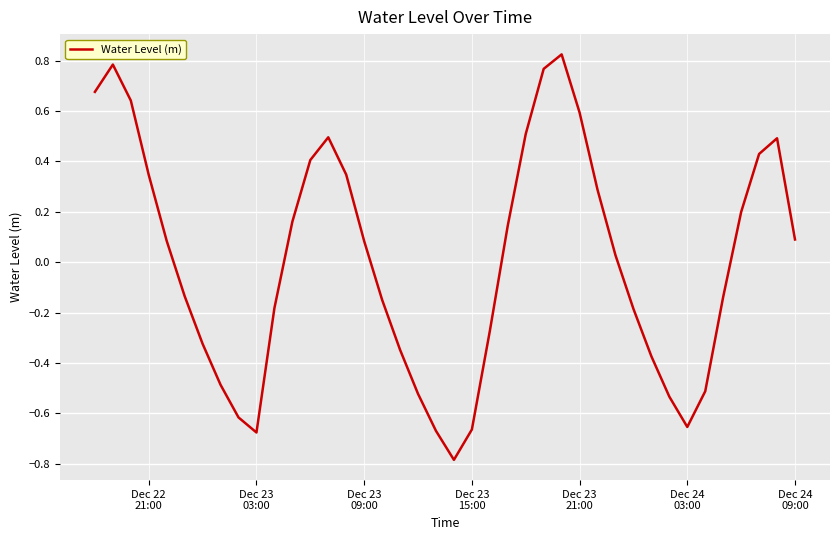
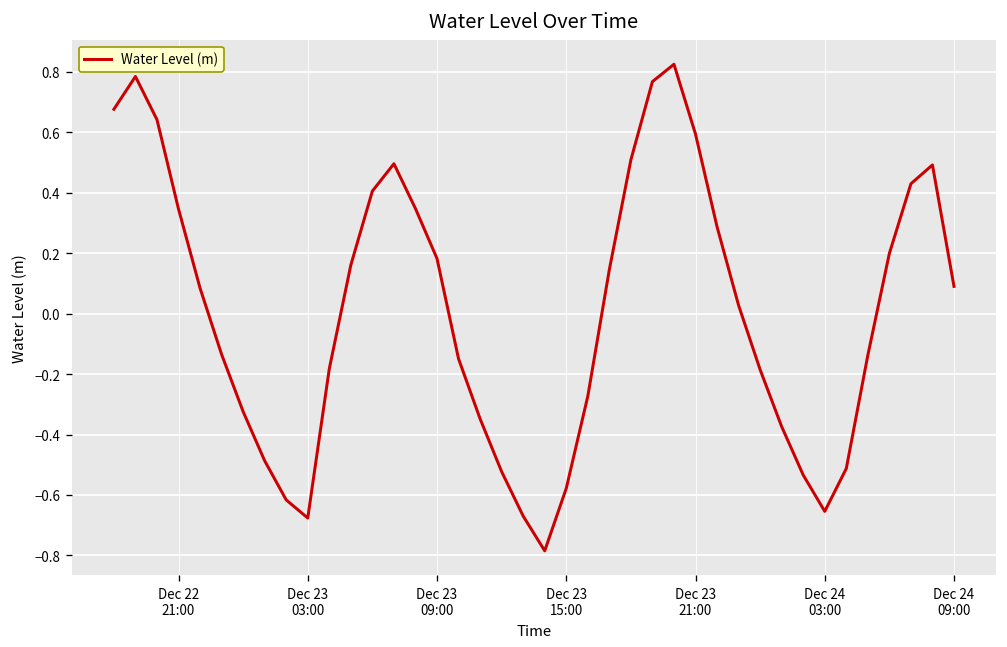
  {
    "Dec 22 21:00": 0.35,
    "Dec 23 03:00": -0.68,
-   "Dec 23 09:00": 0.08,
-   "Dec 23 15:00": -0.66,
+   "Dec 23 09:00": 0.18,
+   "Dec 23 15:00": -0.58,
    "Dec 23 21:00": 0.59,
    "Dec 24 03:00": -0.65,
    "Dec 24 09:00": 0.09
  }
